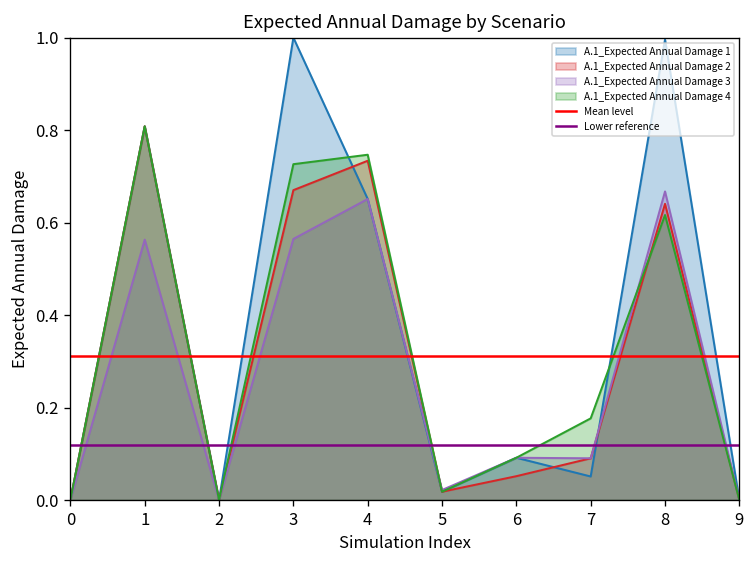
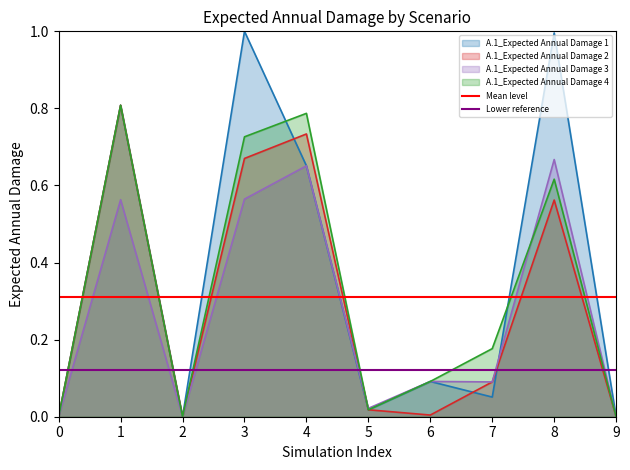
  {
    "A.1_Expected Annual Damage 2": {
      "3": 0.67,
      "4": 0.73,
-     "6": 0.05,
-     "8": 0.64
+     "6": 0.00,
+     "8": 0.56
    },
    "A.1_Expected Annual Damage 4": {
      "3": 0.73,
-     "4": 0.75,
+     "4": 0.79,
      "7": 0.18,
      "8": 0.62
    }
  }
